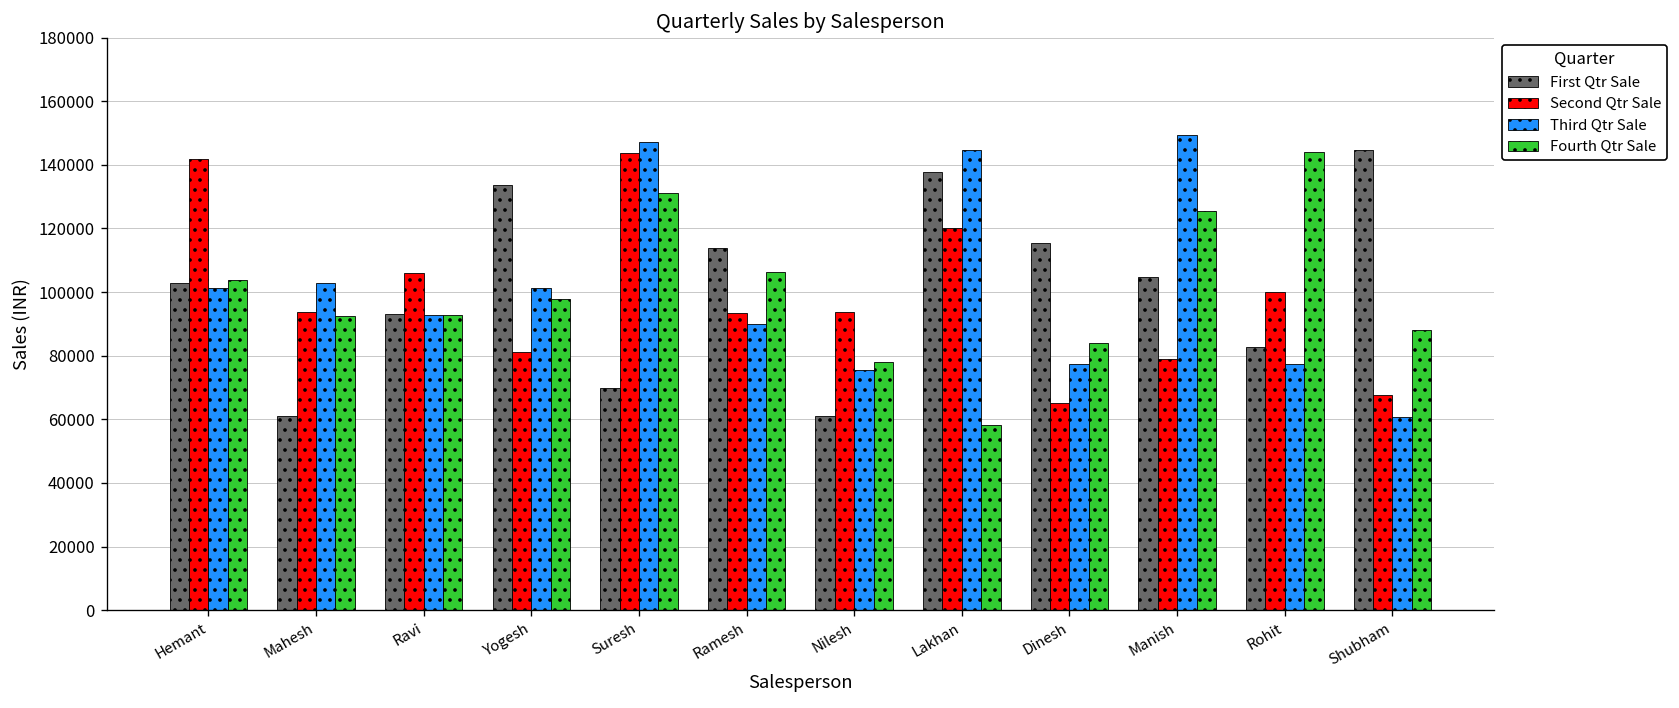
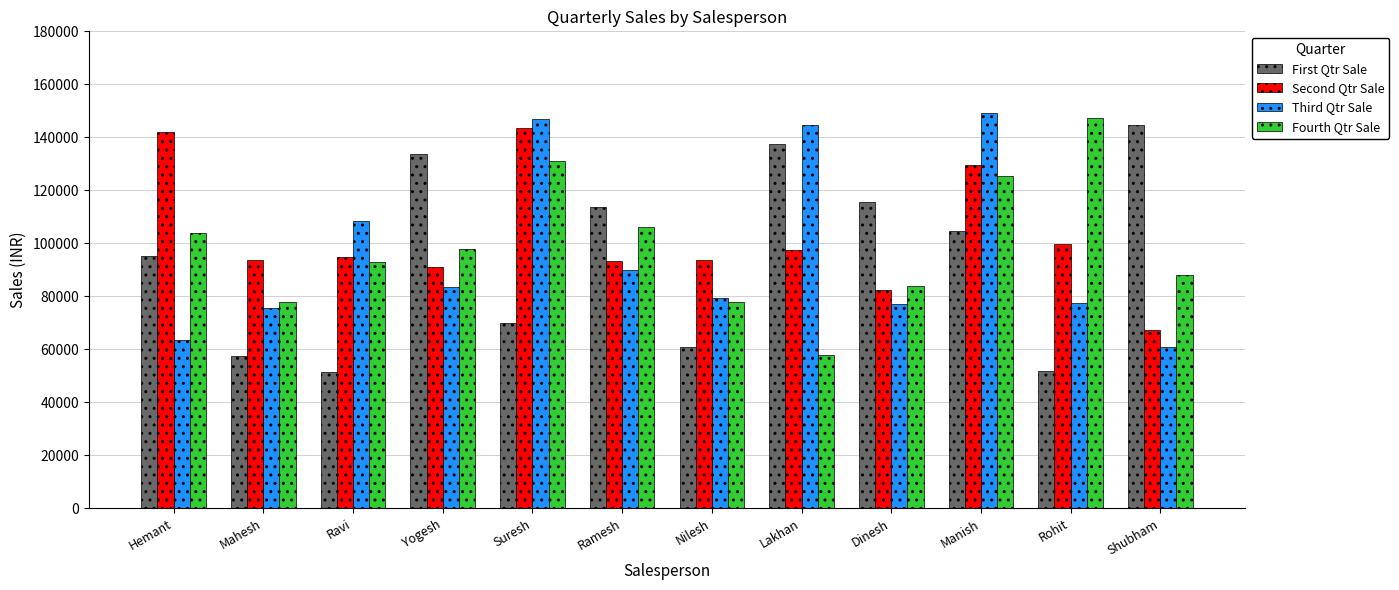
  {
    "First Qtr Sale": {
-     "Hemant": 103000,
-     "Mahesh": 61000,
-     "Ravi": 93000,
+     "Hemant": 95000,
+     "Mahesh": 58000,
+     "Ravi": 51000,
      "Yogesh": 134000,
      "Suresh": 70000,
      "Ramesh": 114000,
      "Nilesh": 61000,
      "Lakhan": 138000,
      "Dinesh": 115000,
      "Manish": 105000,
-     "Rohit": 83000,
+     "Rohit": 52000,
      "Shubham": 145000
    },
    "Second Qtr Sale": {
      "Hemant": 142000,
      "Mahesh": 94000,
-     "Ravi": 106000,
-     "Yogesh": 81000,
+     "Ravi": 95000,
+     "Yogesh": 91000,
      "Suresh": 144000,
      "Ramesh": 93000,
      "Nilesh": 94000,
-     "Lakhan": 120000,
-     "Dinesh": 65000,
-     "Manish": 79000,
+     "Lakhan": 97000,
+     "Dinesh": 82000,
+     "Manish": 130000,
      "Rohit": 100000,
      "Shubham": 68000
    },
    "Third Qtr Sale": {
-     "Hemant": 101000,
-     "Mahesh": 103000,
-     "Ravi": 93000,
-     "Yogesh": 101000,
+     "Hemant": 63000,
+     "Mahesh": 76000,
+     "Ravi": 108000,
+     "Yogesh": 83000,
      "Suresh": 147000,
      "Ramesh": 90000,
-     "Nilesh": 76000,
+     "Nilesh": 80000,
      "Lakhan": 145000,
      "Dinesh": 77000,
      "Manish": 149000,
      "Rohit": 77000,
      "Shubham": 61000
    },
    "Fourth Qtr Sale": {
      "Hemant": 104000,
-     "Mahesh": 92000,
+     "Mahesh": 78000,
      "Ravi": 93000,
      "Yogesh": 98000,
      "Suresh": 131000,
      "Ramesh": 106000,
      "Nilesh": 78000,
      "Lakhan": 58000,
      "Dinesh": 84000,
      "Manish": 125000,
-     "Rohit": 144000,
+     "Rohit": 147000,
      "Shubham": 88000
    }
  }
